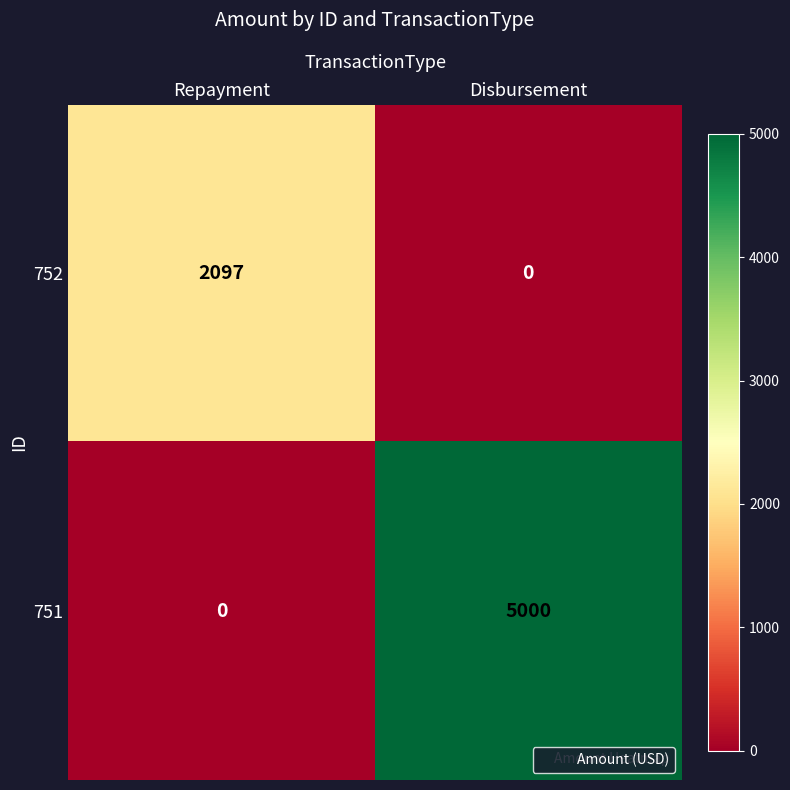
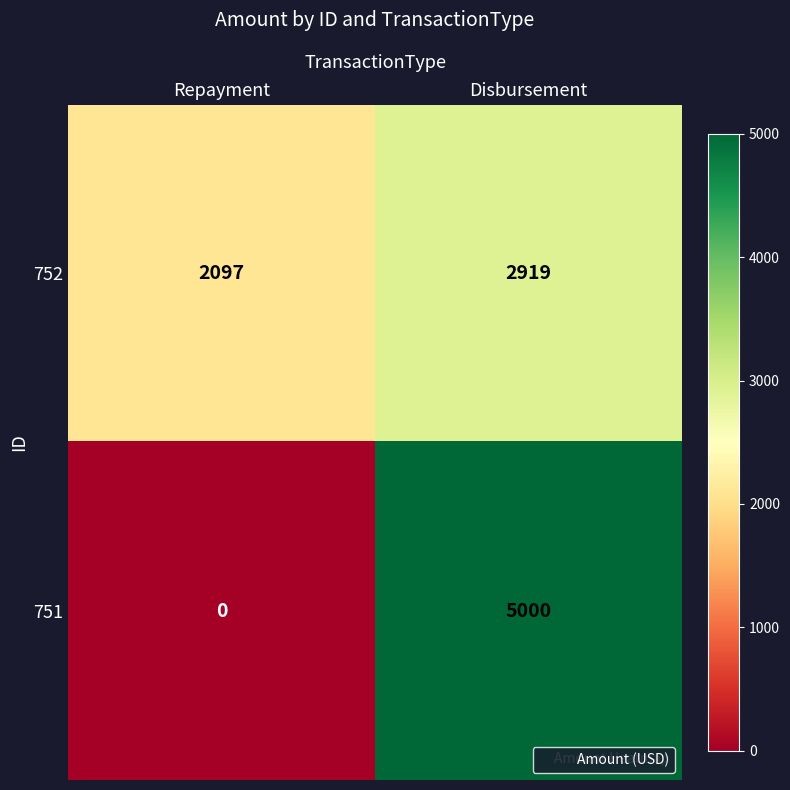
  {
    "752": {
      "Repayment": 2097,
-     "Disbursement": 0
+     "Disbursement": 2919
    },
    "751": {
      "Repayment": 0,
      "Disbursement": 5000
    }
  }
